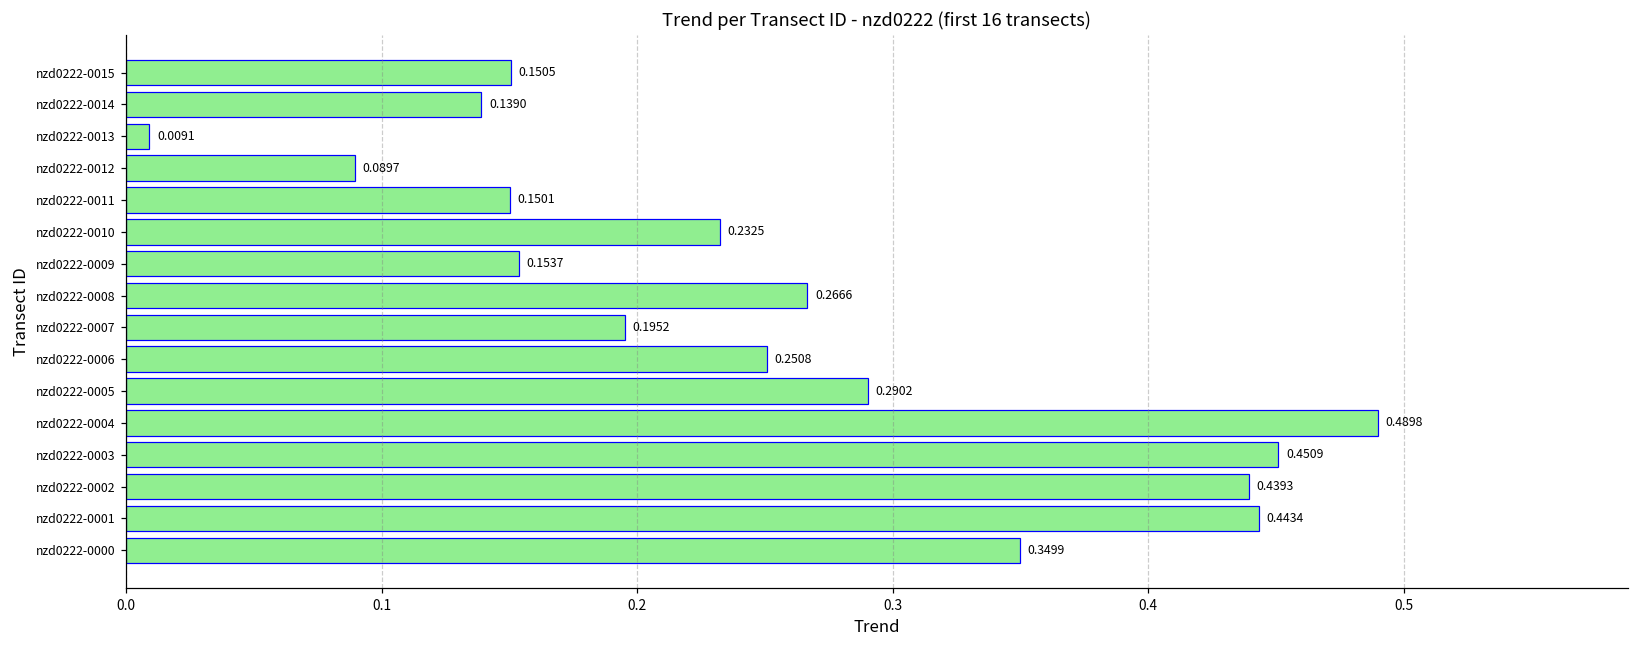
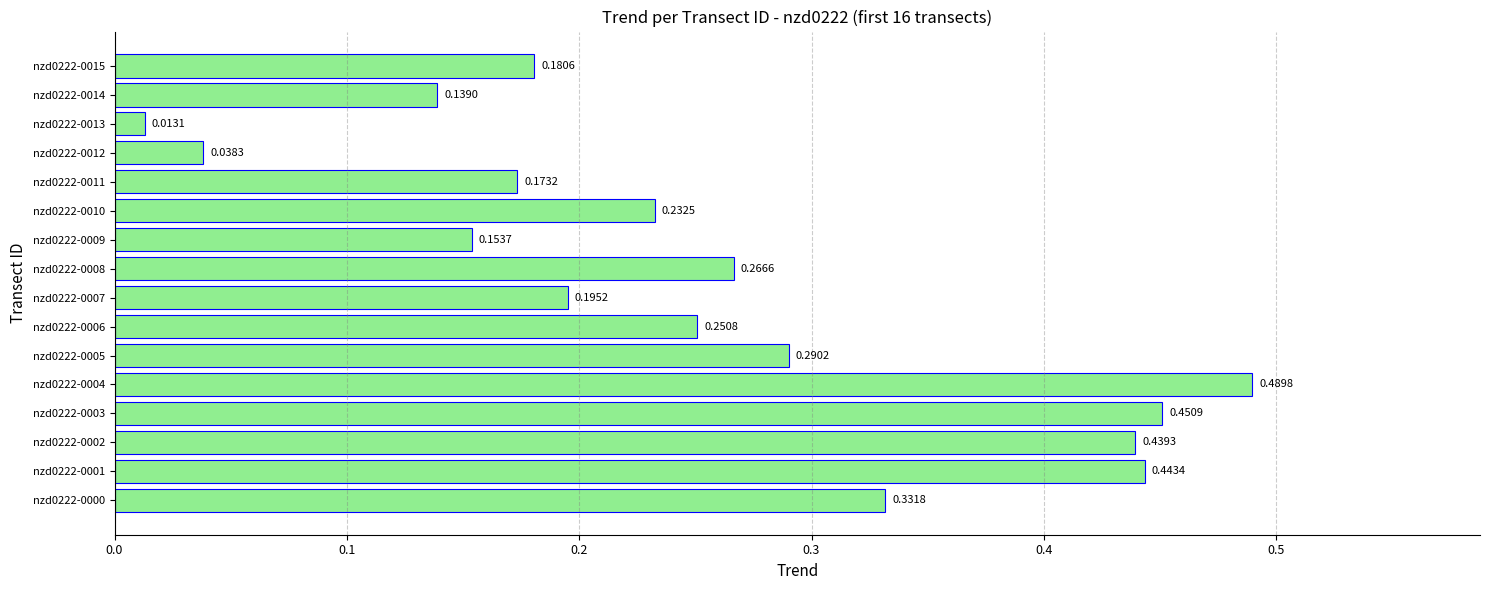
  {
-   "nzd0222-0015": 0.1505,
+   "nzd0222-0015": 0.1806,
    "nzd0222-0014": 0.1390,
-   "nzd0222-0013": 0.0091,
-   "nzd0222-0012": 0.0897,
-   "nzd0222-0011": 0.1501,
+   "nzd0222-0013": 0.0131,
+   "nzd0222-0012": 0.0383,
+   "nzd0222-0011": 0.1732,
    "nzd0222-0010": 0.2325,
    "nzd0222-0009": 0.1537,
    "nzd0222-0008": 0.2666,
    "nzd0222-0007": 0.1952,
    "nzd0222-0006": 0.2508,
    "nzd0222-0005": 0.2902,
    "nzd0222-0004": 0.4898,
    "nzd0222-0003": 0.4509,
    "nzd0222-0002": 0.4393,
    "nzd0222-0001": 0.4434,
-   "nzd0222-0000": 0.3499
+   "nzd0222-0000": 0.3318
  }
